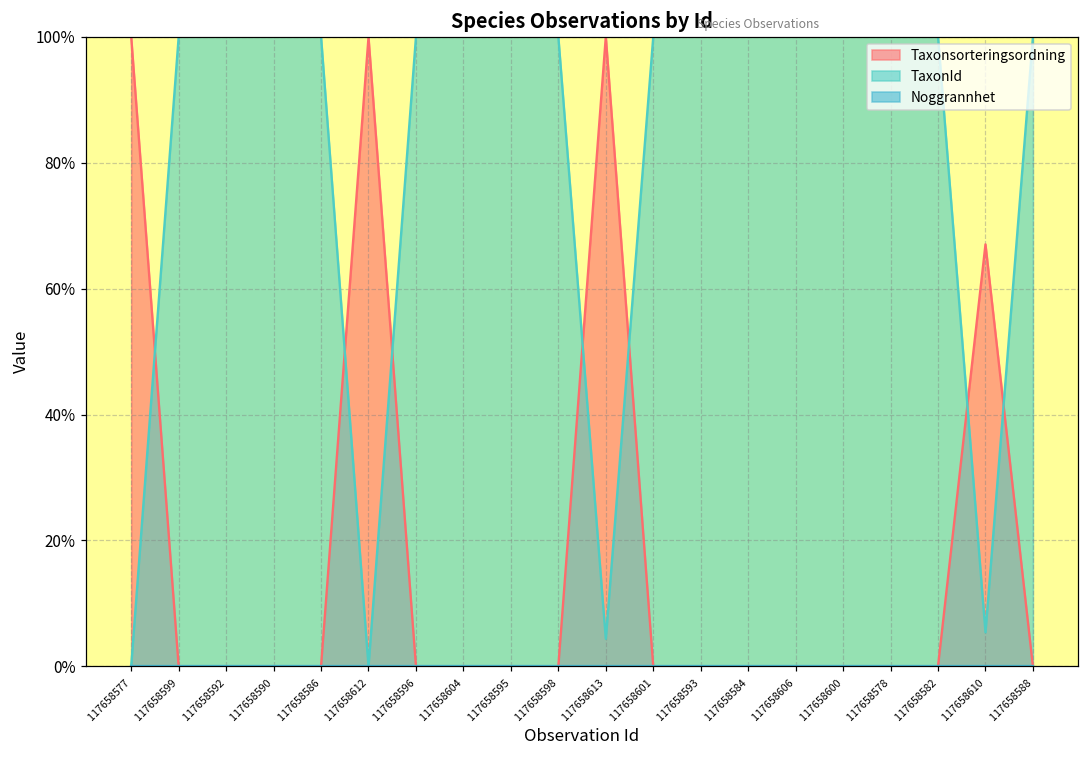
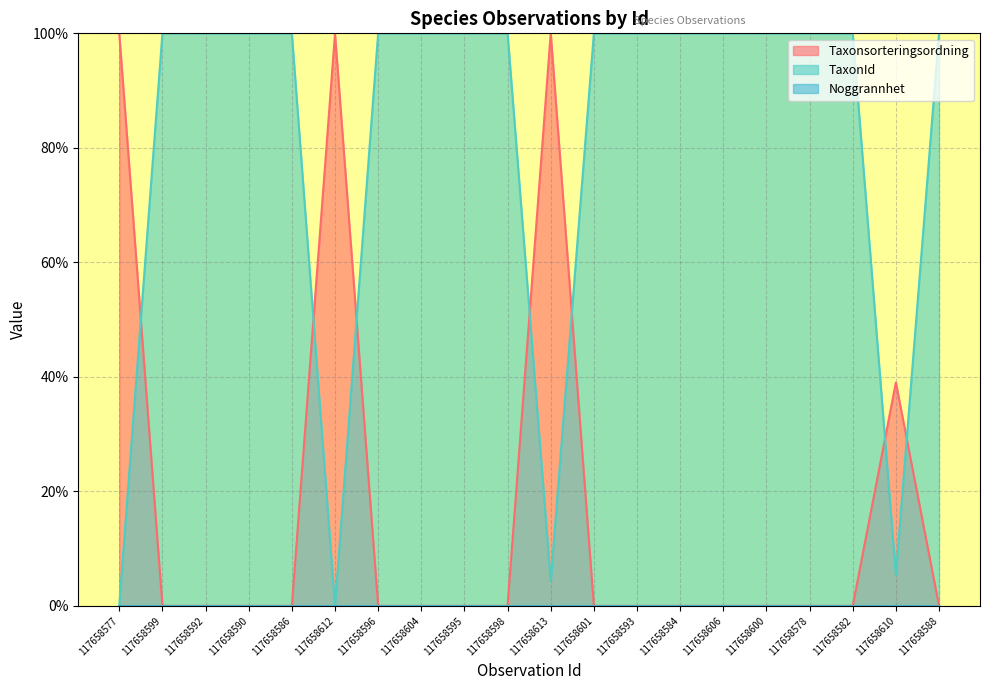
  {
    "Taxonsorteringsordning": {
      "117658577": "100%",
      "117658612": "100%",
      "117658613": "100%",
-     "117658610": "67%"
+     "117658610": "39%"
    }
  }
